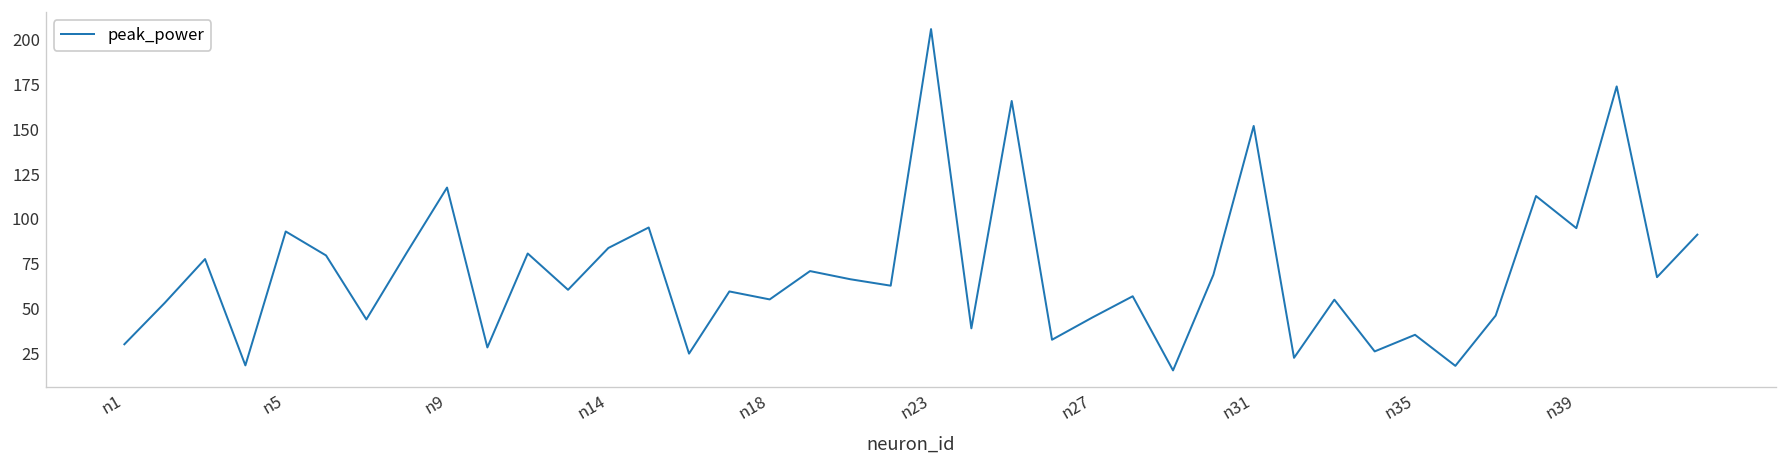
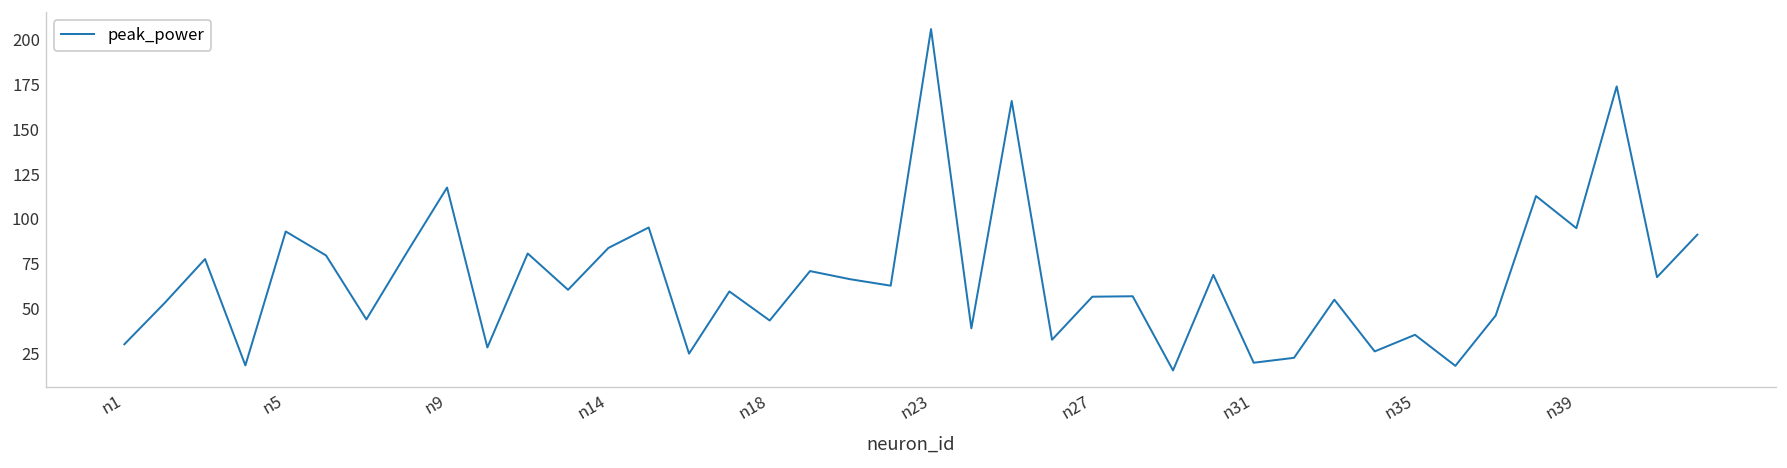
  {
    "n1": 30,
    "n5": 93,
    "n9": 118,
    "n14": 84,
-   "n18": 55,
+   "n18": 43,
    "n23": 206,
-   "n27": 45,
-   "n31": 152,
+   "n27": 57,
+   "n31": 20,
    "n35": 35,
    "n39": 95
  }
